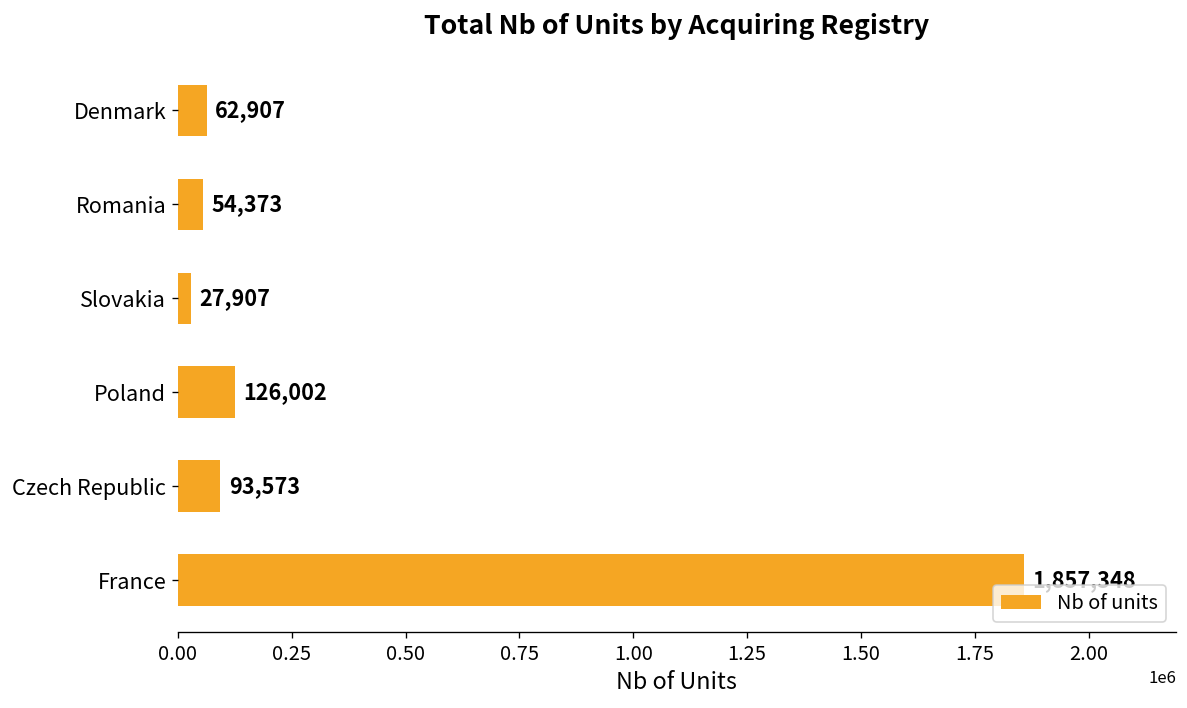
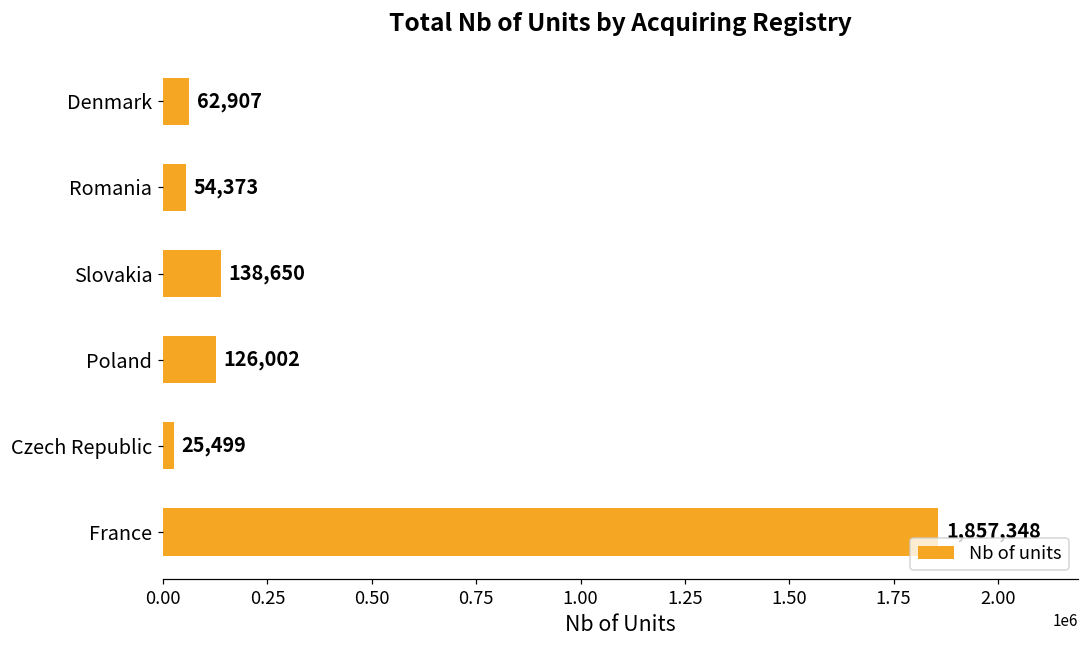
  {
    "Denmark": "62,907",
    "Romania": "54,373",
-   "Slovakia": "27,907",
+   "Slovakia": "138,650",
    "Poland": "126,002",
-   "Czech Republic": "93,573"
+   "Czech Republic": "25,499"
  }
